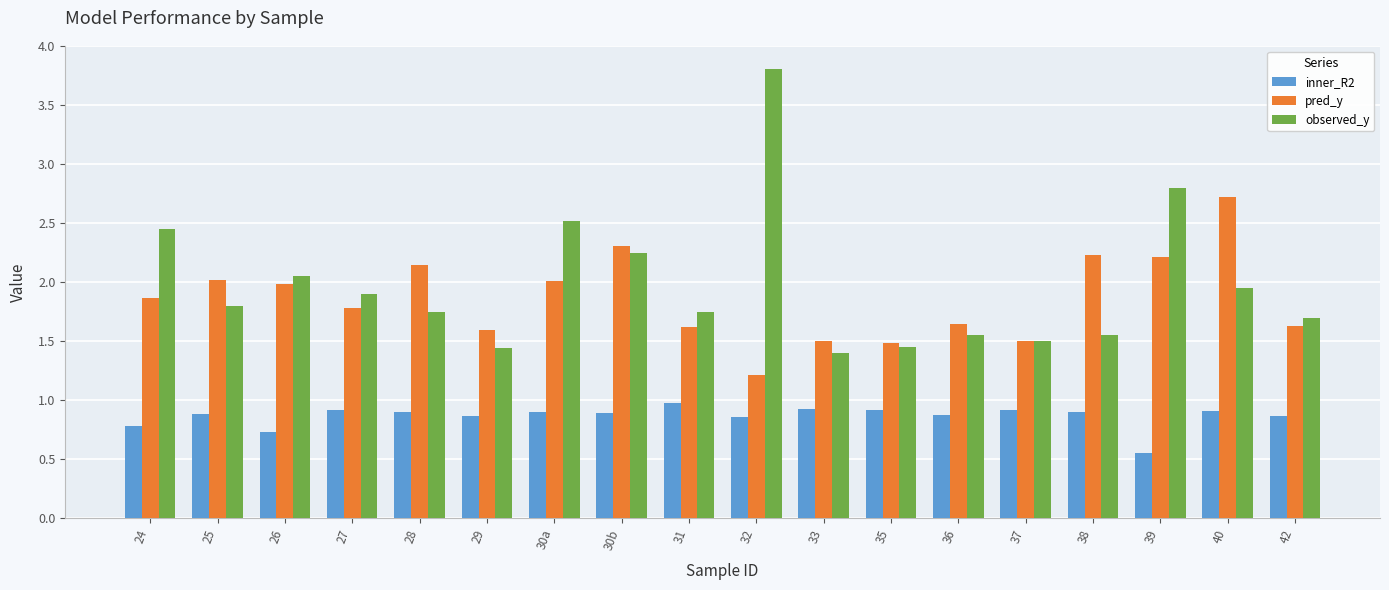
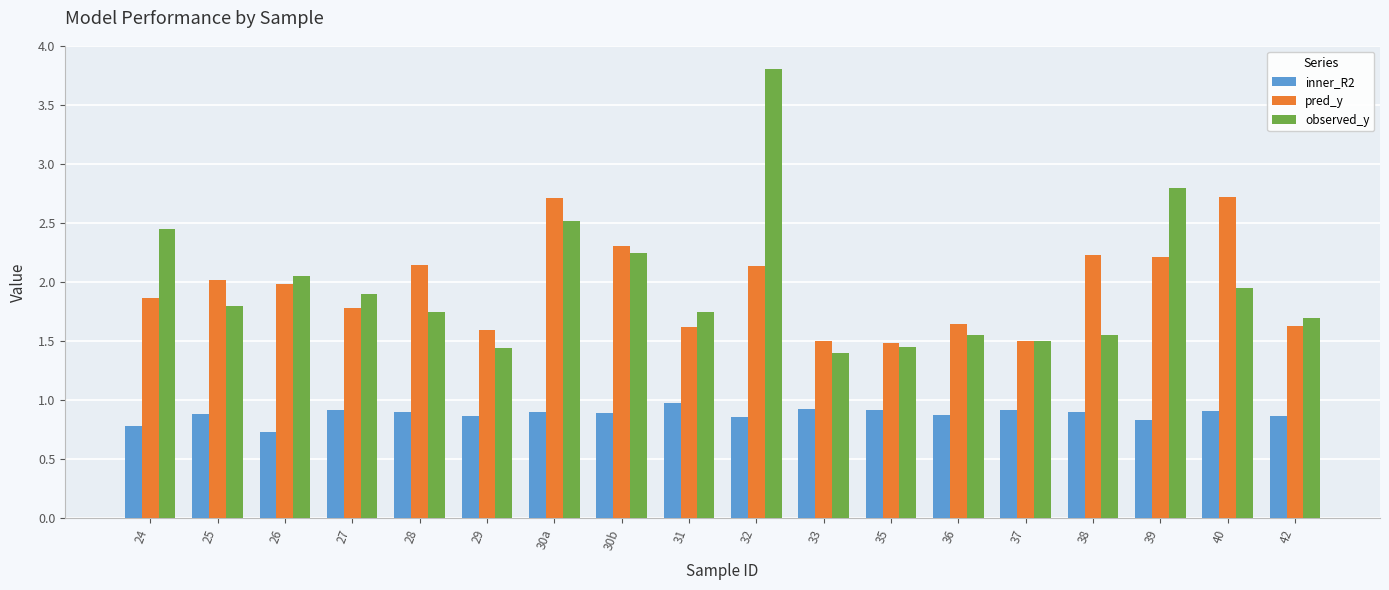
  {
    "inner_R2": {
      "24": 0.78,
      "25": 0.88,
      "26": 0.73,
      "27": 0.92,
      "28": 0.90,
      "29": 0.87,
      "30a": 0.90,
      "30b": 0.90,
      "31": 0.98,
      "32": 0.86,
      "33": 0.92,
      "35": 0.92,
      "36": 0.88,
      "37": 0.92,
      "38": 0.90,
-     "39": 0.55,
+     "39": 0.84,
      "40": 0.91,
      "42": 0.86
    },
    "pred_y": {
      "24": 1.86,
      "25": 2.02,
      "26": 1.99,
      "27": 1.78,
      "28": 2.15,
      "29": 1.59,
-     "30a": 2.01,
+     "30a": 2.72,
      "30b": 2.31,
      "31": 1.63,
-     "32": 1.21,
+     "32": 2.14,
      "33": 1.50,
      "35": 1.48,
      "36": 1.64,
      "37": 1.51,
      "38": 2.23,
      "39": 2.21,
      "40": 2.72,
      "42": 1.63
    },
    "observed_y": {
      "24": 2.45,
      "25": 1.80,
      "26": 2.05,
      "27": 1.90,
      "28": 1.75,
      "29": 1.44,
      "30a": 2.52,
      "30b": 2.25,
      "31": 1.75,
      "32": 3.81,
      "33": 1.40,
      "35": 1.45,
      "36": 1.55,
      "37": 1.50,
      "38": 1.55,
      "39": 2.80,
      "40": 1.95,
      "42": 1.70
    }
  }
